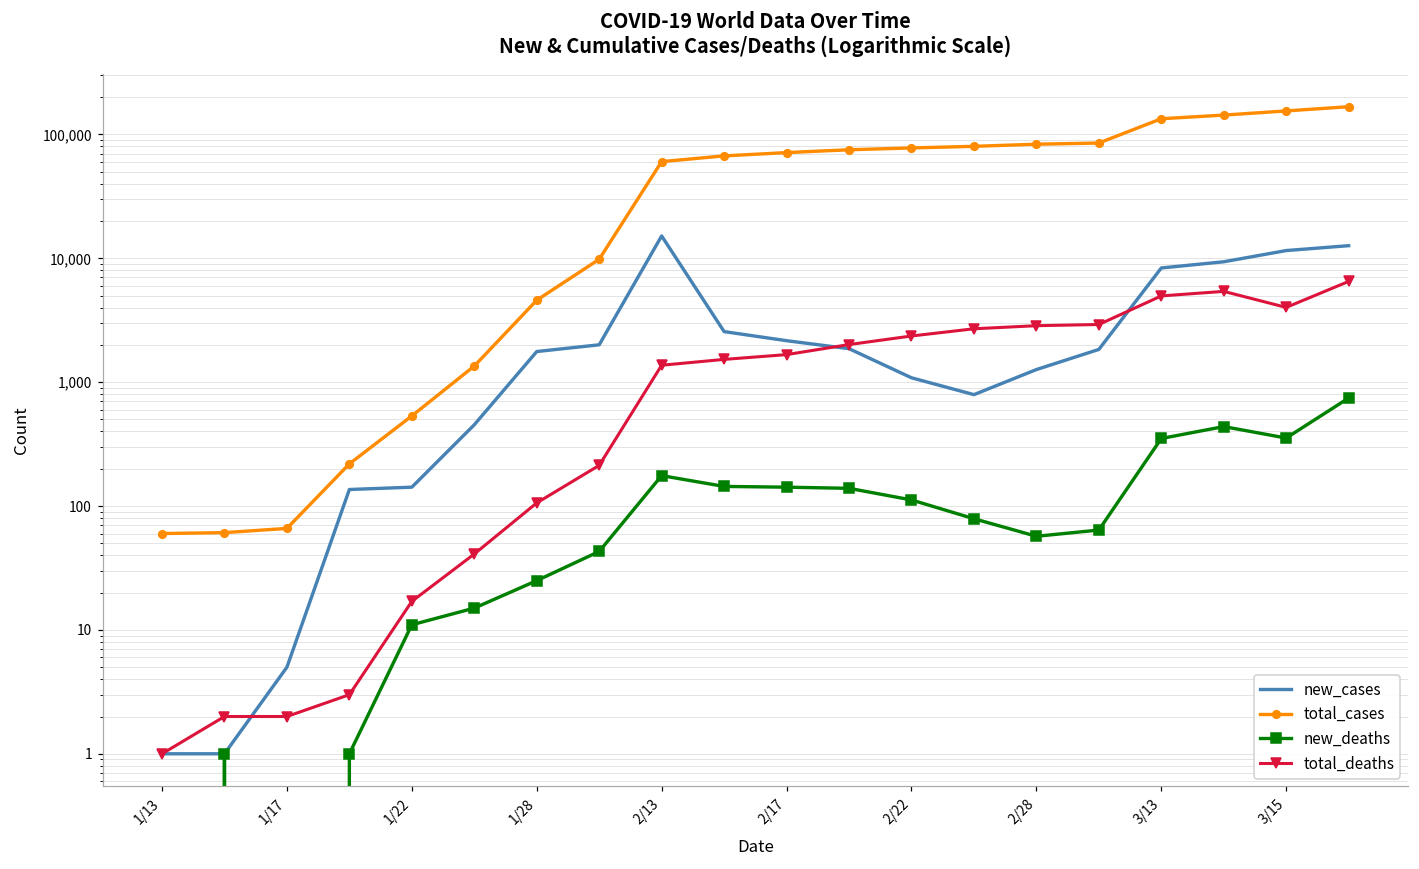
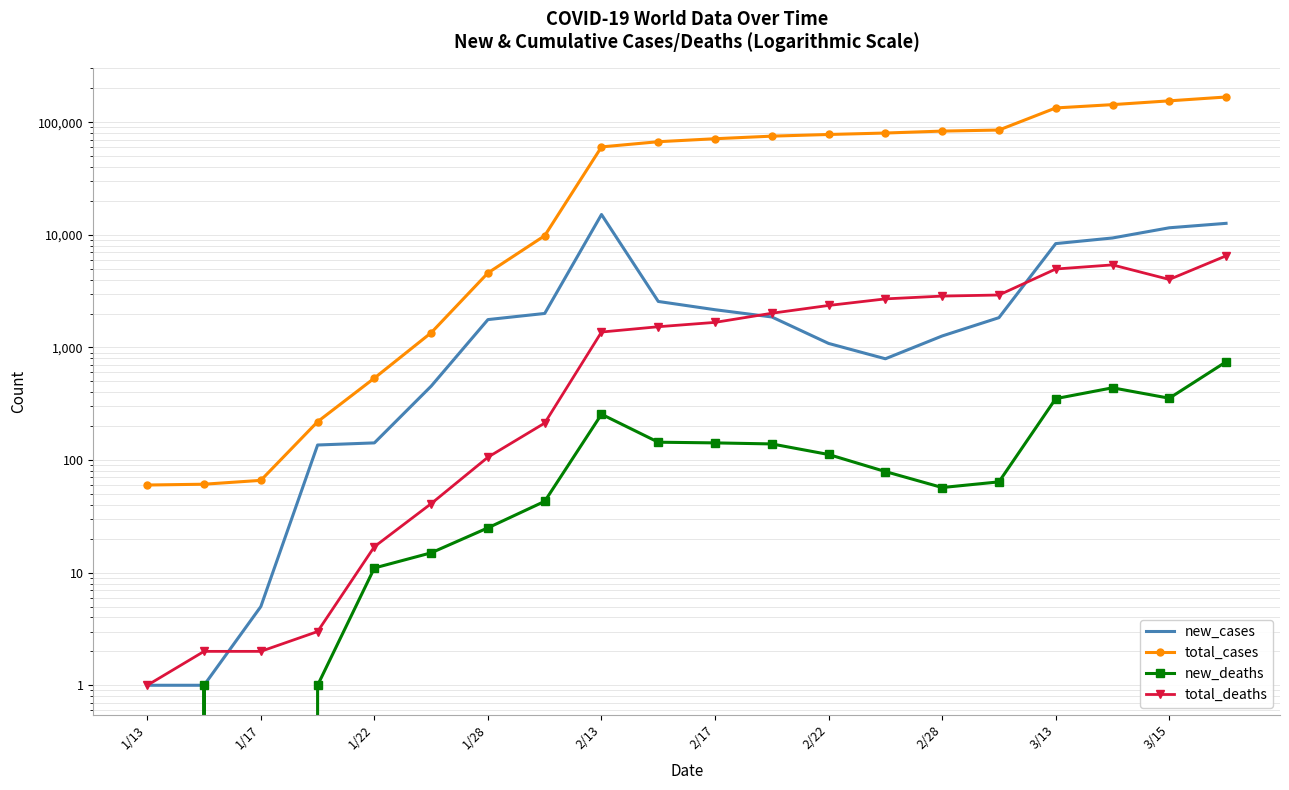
  {
    "new_cases": {
      "1/17": "5",
      "1/22": "140",
      "1/28": "1,800",
      "2/13": "15,000",
      "2/17": "2,200",
      "2/22": "1,100",
      "2/28": "1,300",
      "3/13": "8,000",
      "3/15": "12,000"
    },
    "total_cases": {
      "1/13": "60",
      "1/17": "70",
      "1/22": "500",
      "1/28": "4,600",
      "2/13": "60,000",
      "2/17": "70,000",
      "2/22": "80,000",
      "2/28": "80,000",
      "3/13": "130,000",
      "3/15": "150,000"
    },
    "new_deaths": {
      "1/22": "11",
      "1/28": "25",
-     "2/13": "180",
+     "2/13": "260",
      "2/17": "140",
      "2/22": "110",
      "2/28": "60",
      "3/13": "350",
      "3/15": "350"
    },
    "total_deaths": {
      "1/17": "2",
      "1/22": "17",
      "1/28": "110",
      "2/13": "1,400",
      "2/17": "1,700",
      "2/22": "2,400",
      "2/28": "2,900",
      "3/13": "5,000",
      "3/15": "4,000"
    }
  }
